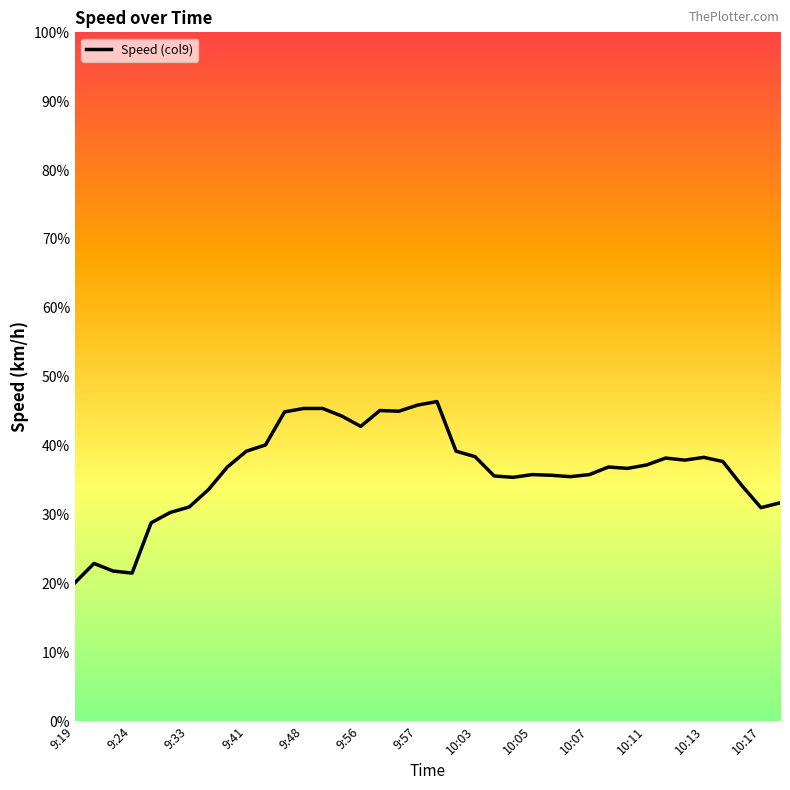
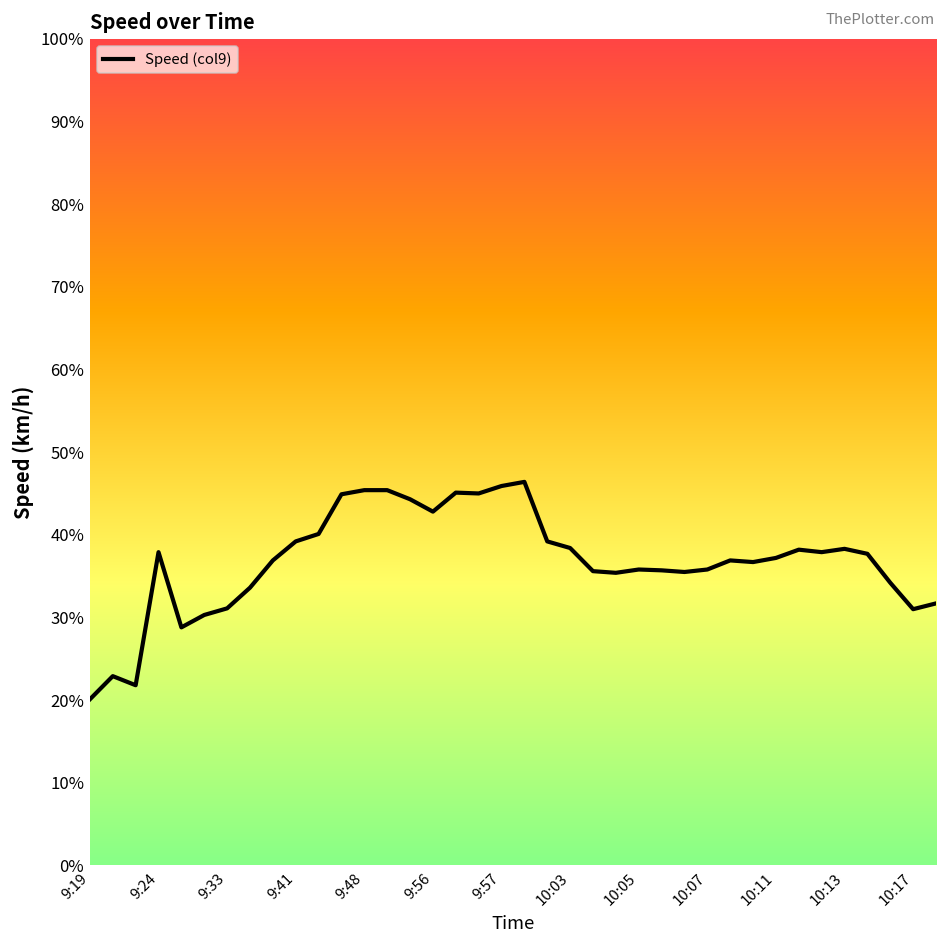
  {
    "9:19": "20%",
-   "9:24": "22%",
+   "9:24": "38%",
    "10:17": "31%"
  }
